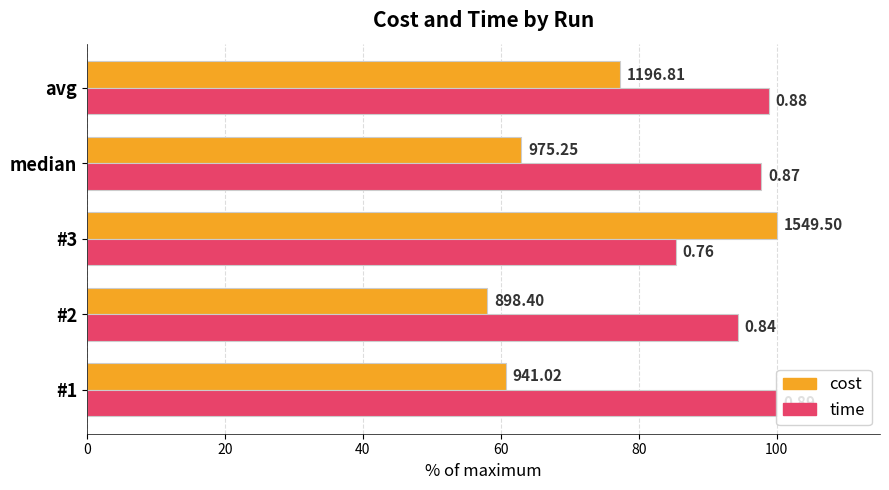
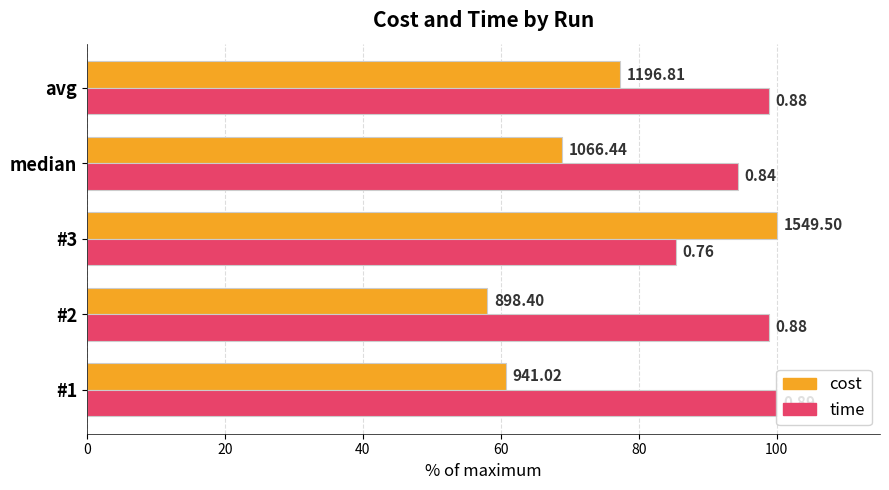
  {
    "cost": {
-     "median": 975.25
+     "median": 1066.44
    },
    "time": {
-     "median": 0.87,
-     "#2": 0.84
+     "median": 0.84,
+     "#2": 0.88
    }
  }
